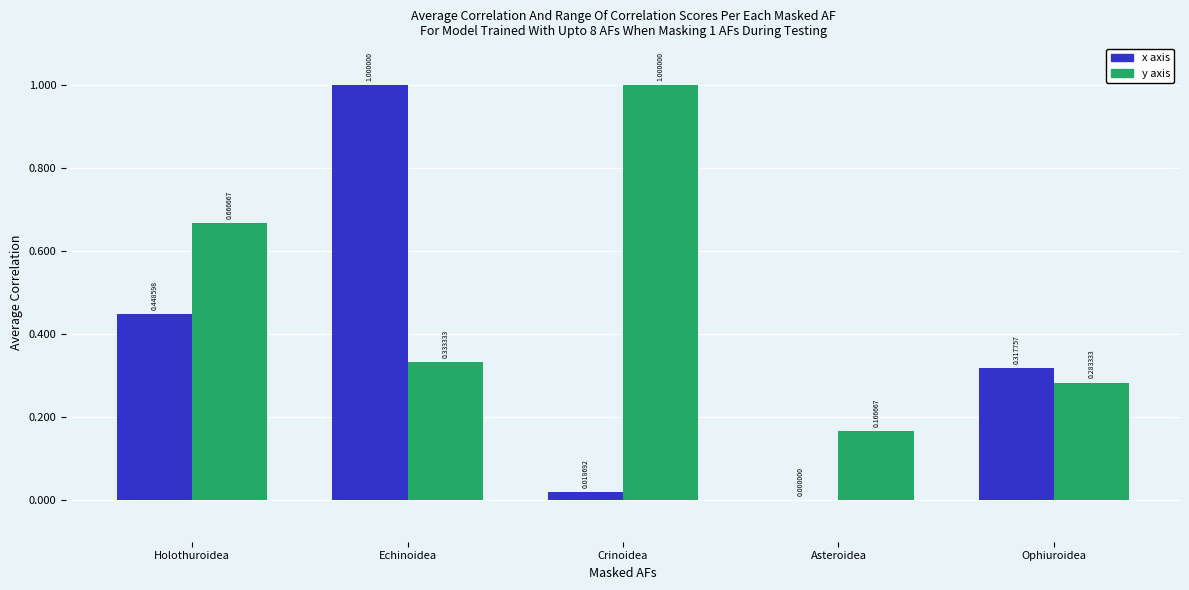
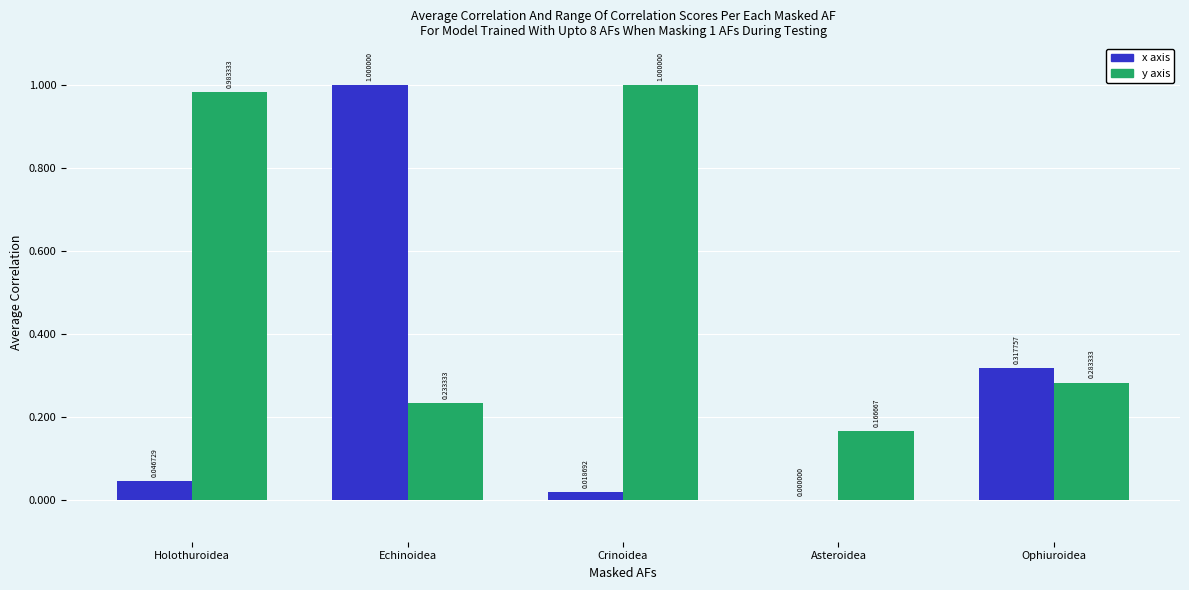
  {
    "x axis": {
-     "Holothuroidea": 0.448598,
+     "Holothuroidea": 0.046729,
      "Echinoidea": 1.000000,
      "Crinoidea": 0.018692,
      "Asteroidea": 0.000000,
      "Ophiuroidea": 0.317757
    },
    "y axis": {
-     "Holothuroidea": 0.666667,
-     "Echinoidea": 0.333333,
+     "Holothuroidea": 0.983333,
+     "Echinoidea": 0.233333,
      "Crinoidea": 1.000000,
      "Asteroidea": 0.166667,
      "Ophiuroidea": 0.283333
    }
  }
